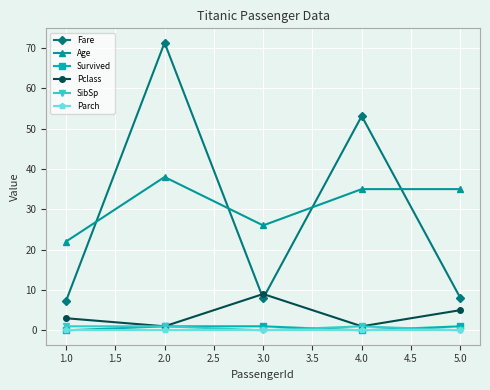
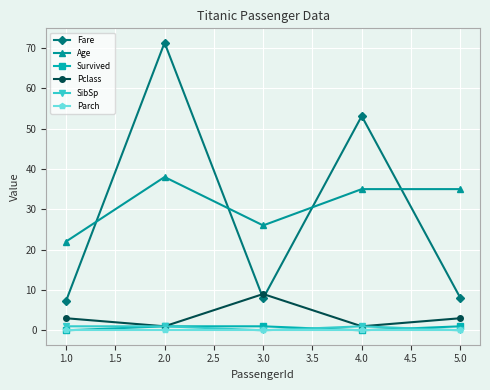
  {
    "Pclass": {
      "1.0": 3,
      "3.0": 9,
-     "5.0": 5
+     "5.0": 3
    }
  }
